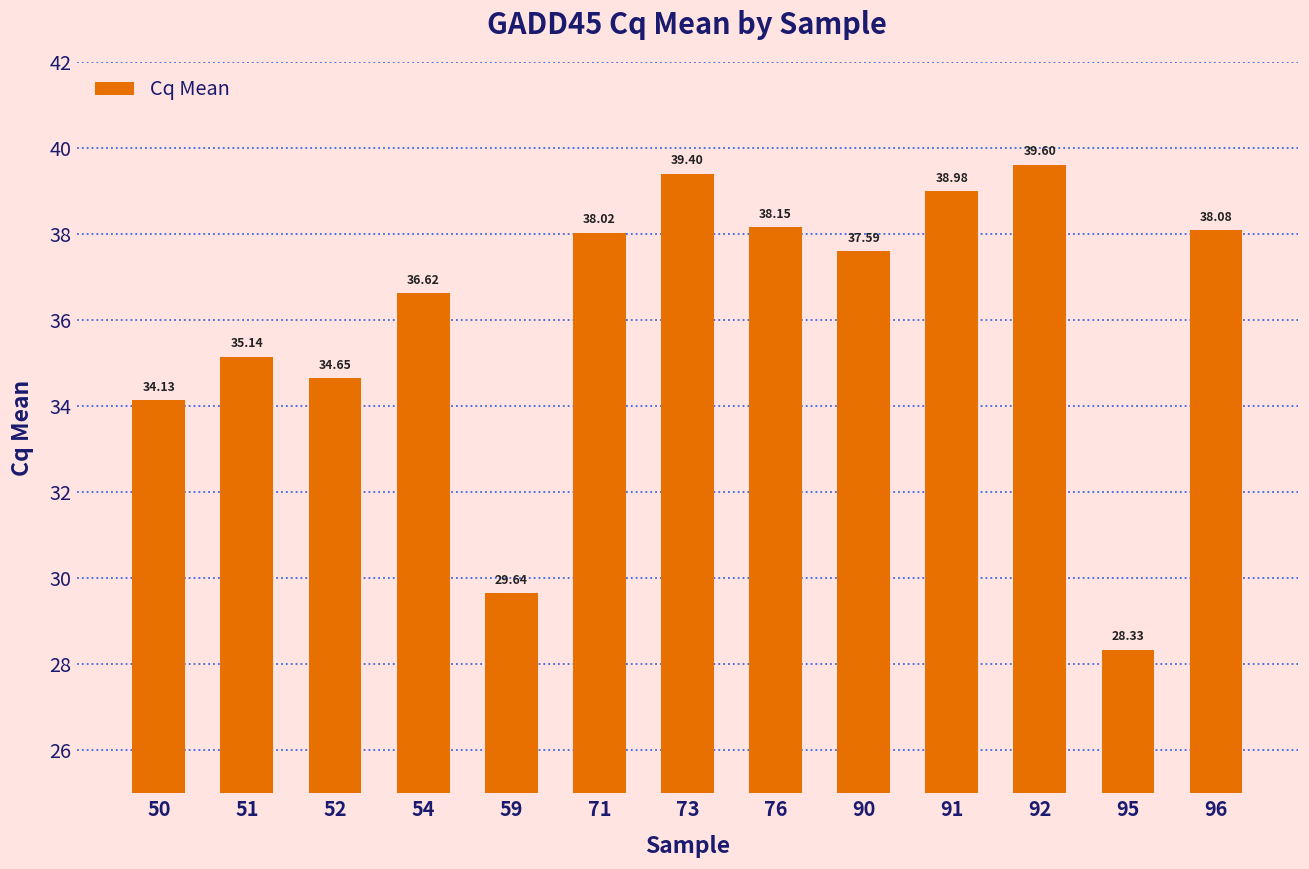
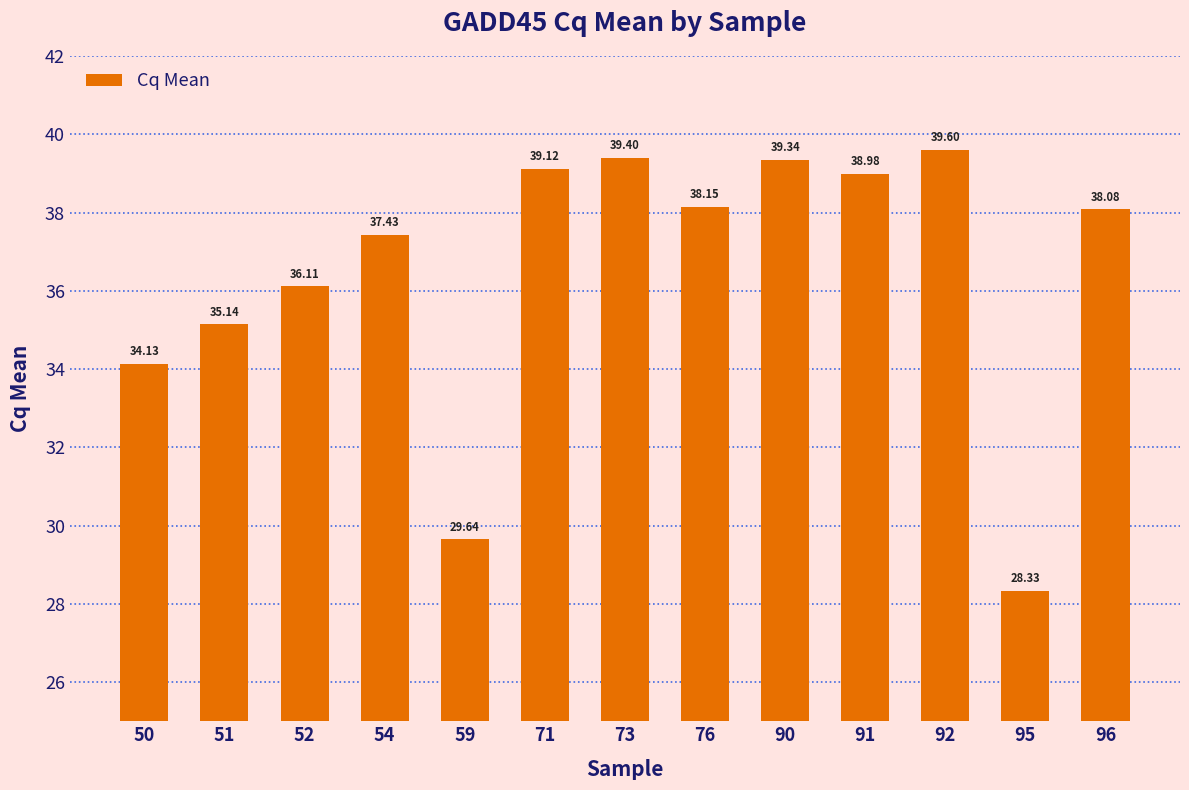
  {
    "50": 34.13,
    "51": 35.14,
-   "52": 34.65,
-   "54": 36.62,
+   "52": 36.11,
+   "54": 37.43,
    "59": 29.64,
-   "71": 38.02,
+   "71": 39.12,
    "73": 39.40,
    "76": 38.15,
-   "90": 37.59,
+   "90": 39.34,
    "91": 38.98,
    "92": 39.60,
    "95": 28.33,
    "96": 38.08
  }
